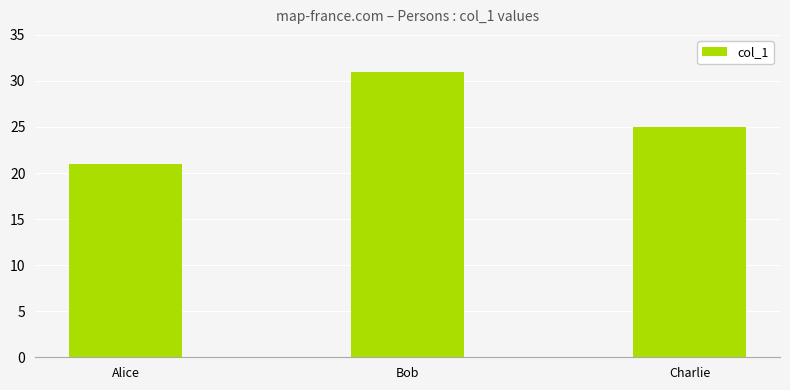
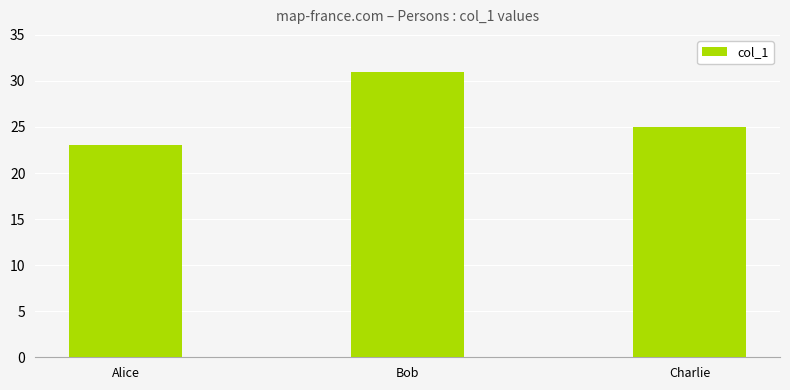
  {
-   "Alice": 21,
+   "Alice": 23,
    "Bob": 31,
    "Charlie": 25
  }
